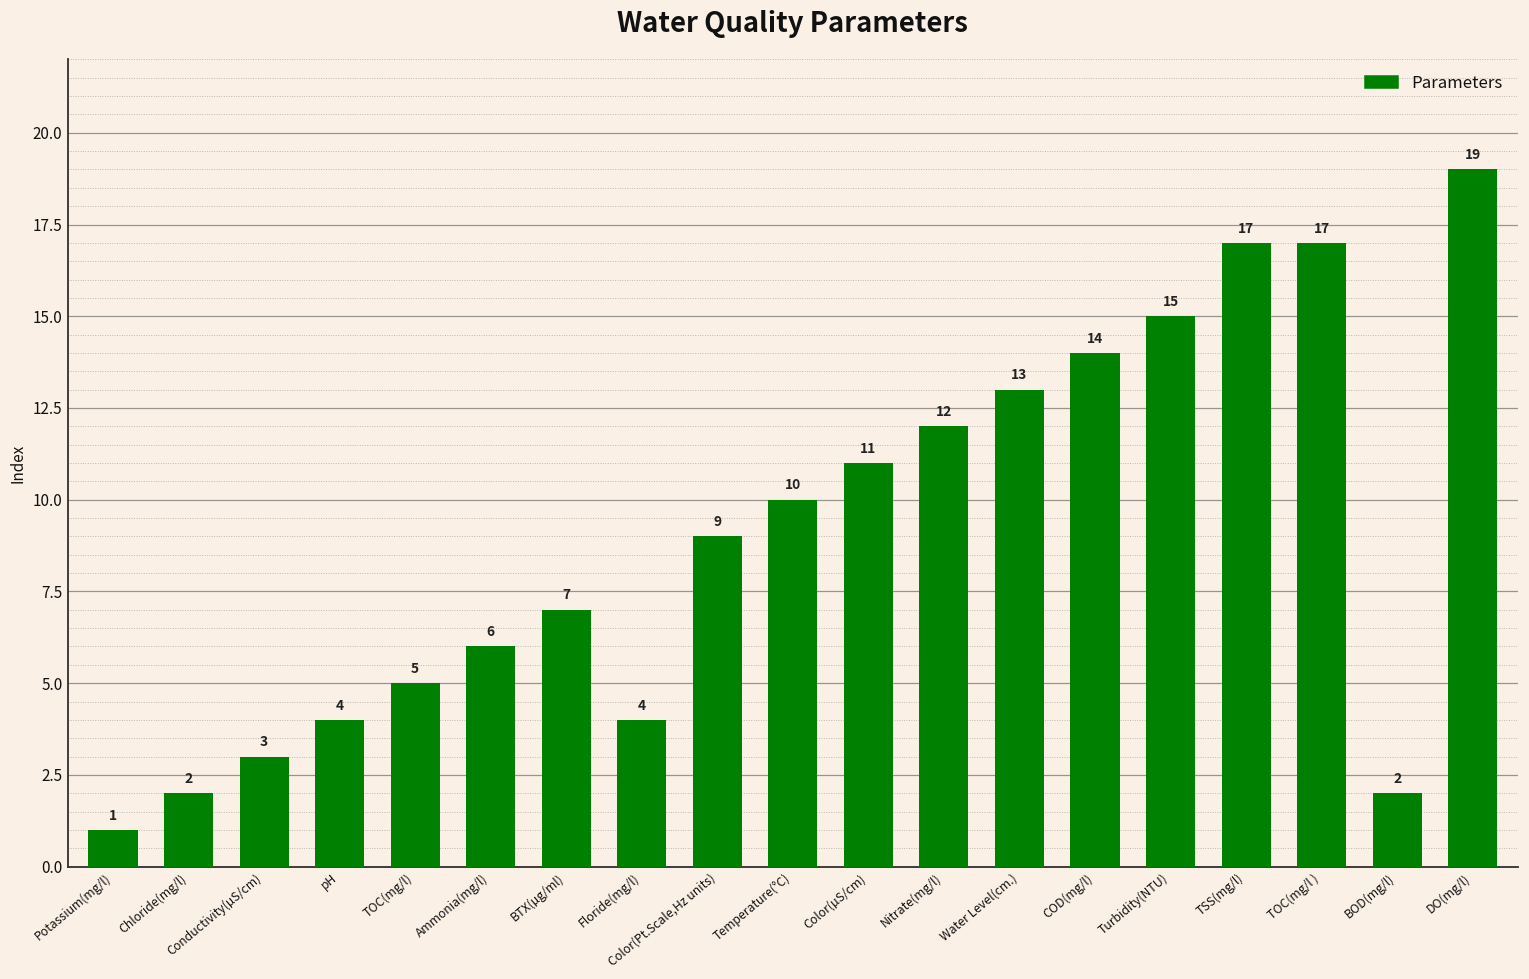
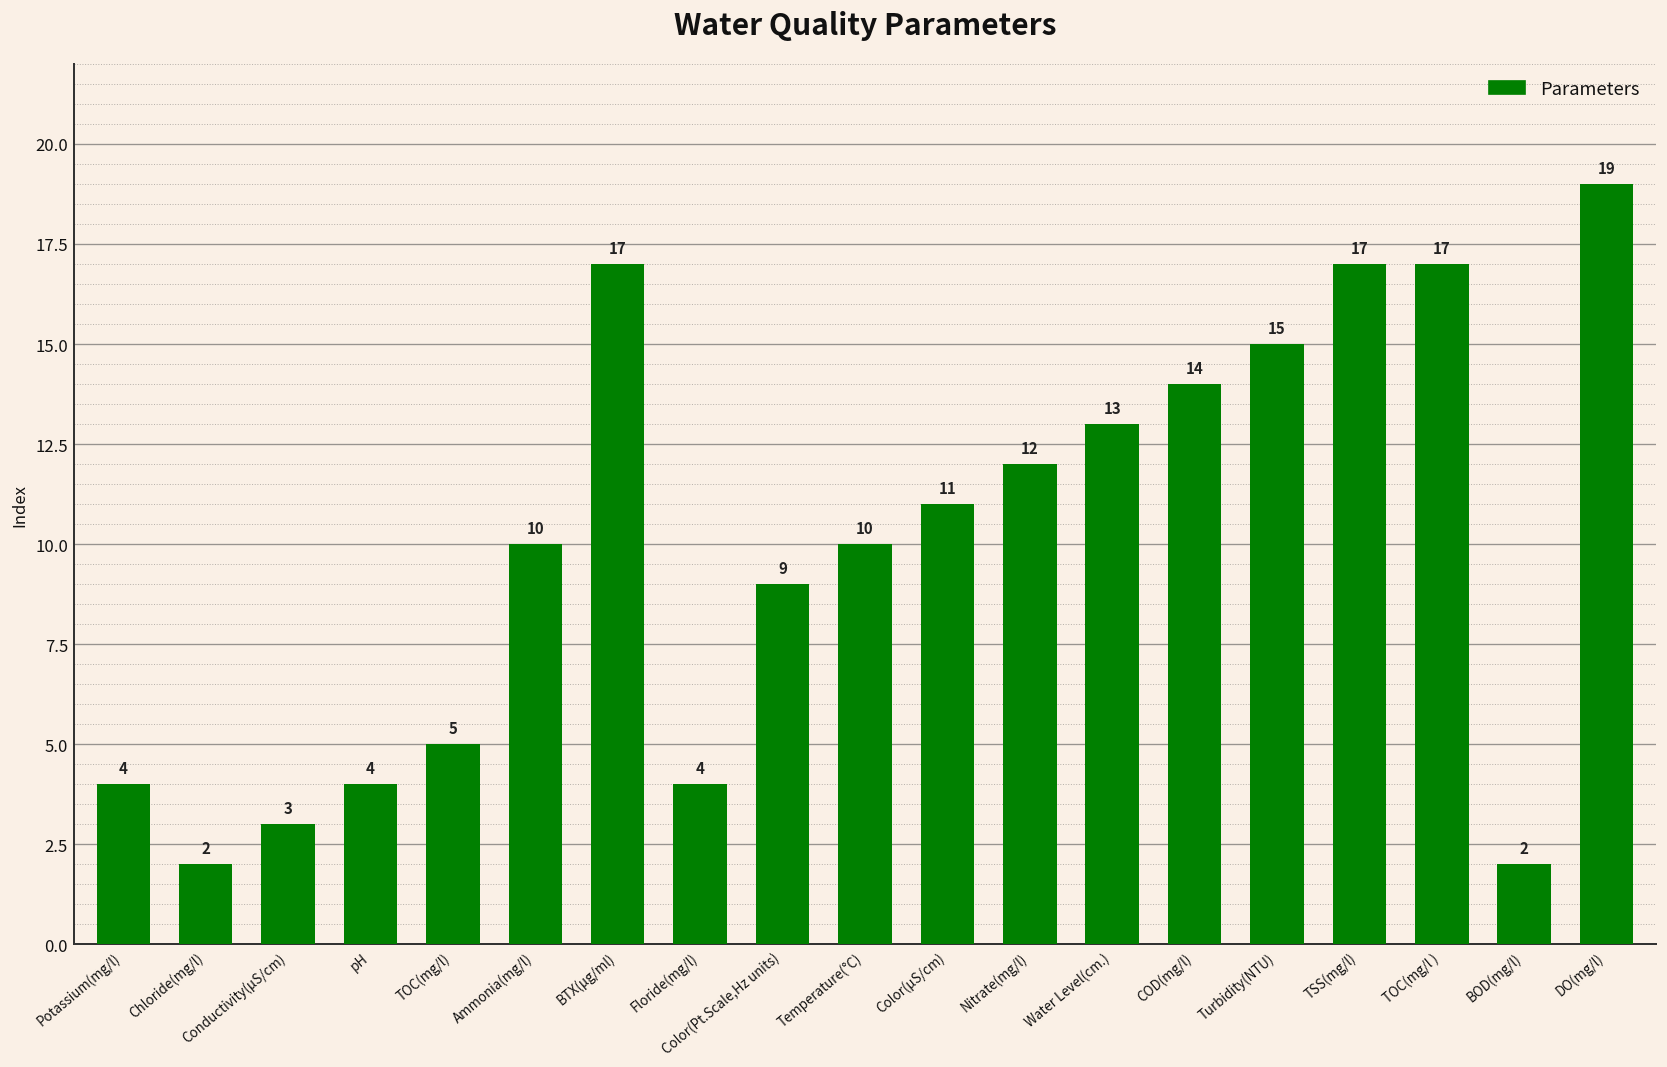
  {
-   "Potassium(mg/l)": 1,
+   "Potassium(mg/l)": 4,
    "Chloride(mg/l)": 2,
    "Conductivity(µS/cm)": 3,
    "pH": 4,
    "TOC(mg/l)": 5,
-   "Ammonia(mg/l)": 6,
-   "BTX(µg/ml)": 7,
+   "Ammonia(mg/l)": 10,
+   "BTX(µg/ml)": 17,
    "Floride(mg/l)": 4,
    "Color(Pt.Scale,Hz units)": 9,
    "Temperature(°C)": 10,
    "Color(µS/cm)": 11,
    "Nitrate(mg/l)": 12,
    "Water Level(cm.)": 13,
    "COD(mg/l)": 14,
    "Turbidity(NTU)": 15,
    "TSS(mg/l)": 17,
    "TOC(mg/l )": 17,
    "BOD(mg/l)": 2,
    "DO(mg/l)": 19
  }
